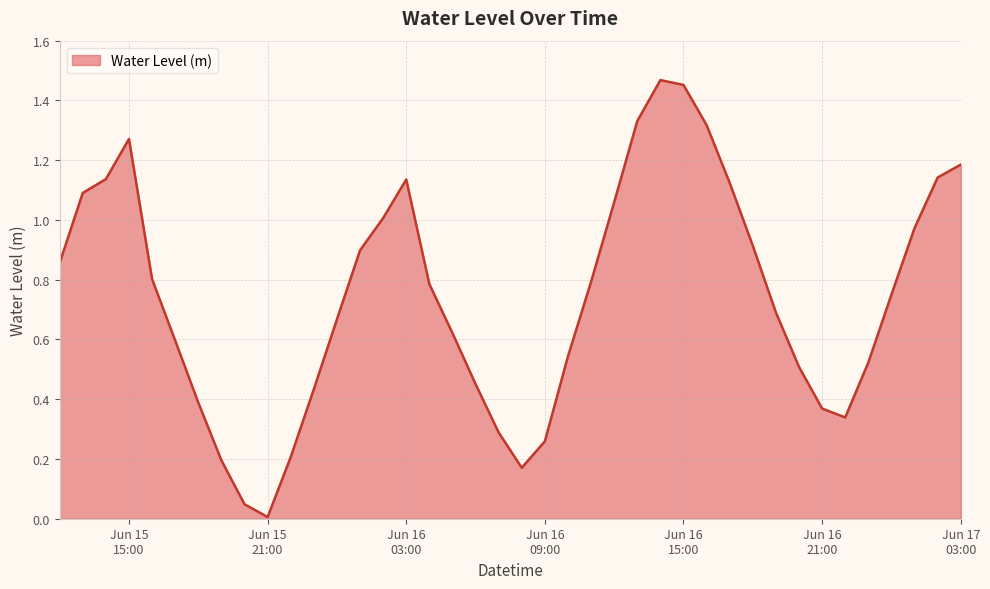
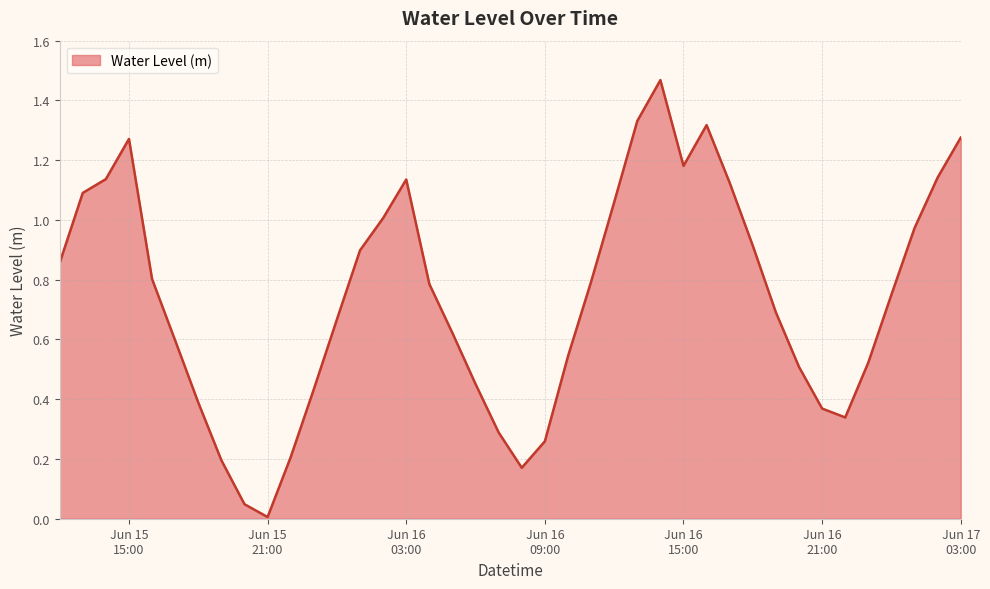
  {
    "Jun 15 15:00": 1.27,
    "Jun 15 21:00": 0.01,
    "Jun 16 03:00": 1.14,
    "Jun 16 09:00": 0.26,
-   "Jun 16 15:00": 1.45,
+   "Jun 16 15:00": 1.18,
    "Jun 16 21:00": 0.37,
-   "Jun 17 03:00": 1.19
+   "Jun 17 03:00": 1.28
  }
